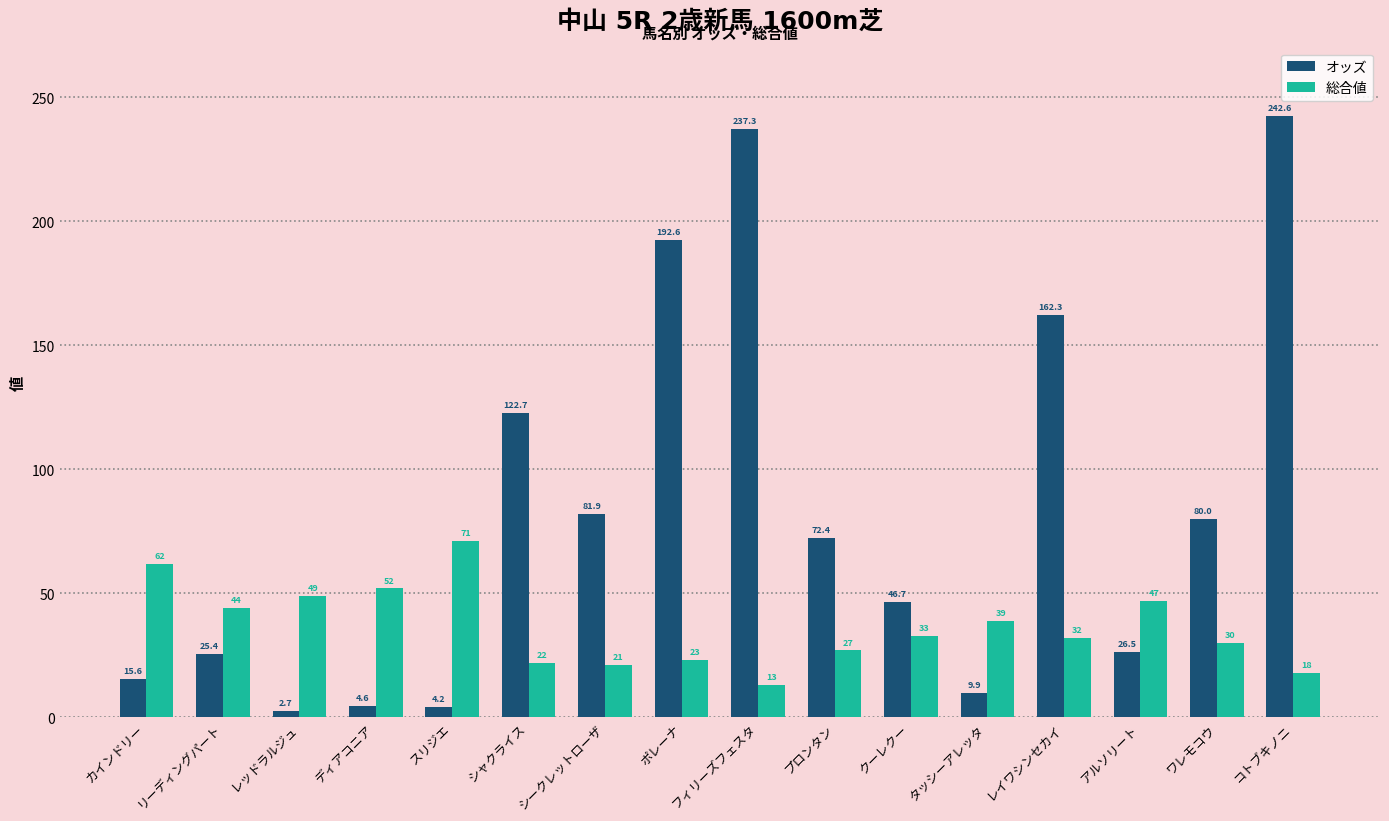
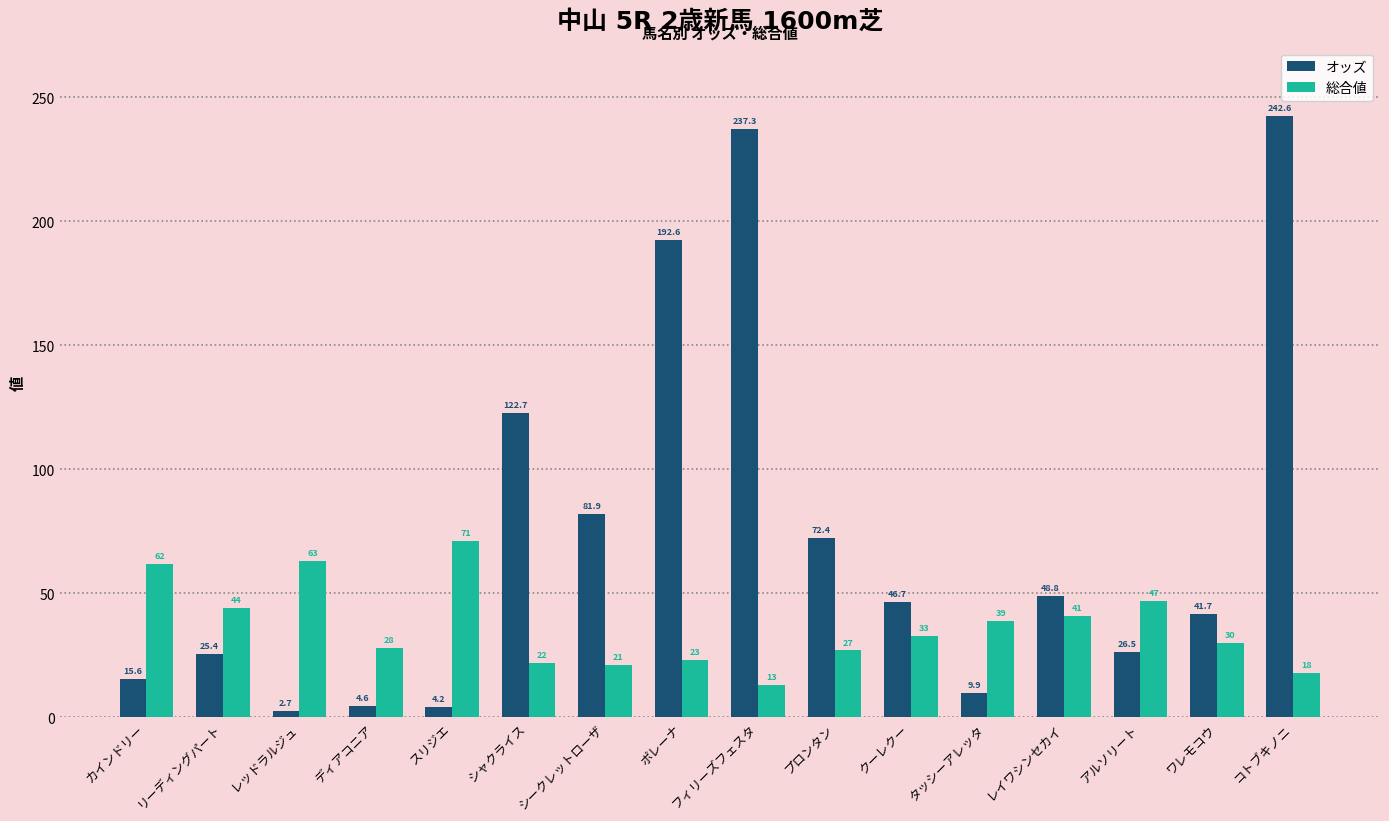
  {
    "オッズ": {
      "カインドリー": 15.6,
      "リーディングパート": 25.4,
      "レッドラルジュ": 2.7,
      "ディアコニア": 4.6,
      "スリジエ": 4.2,
      "シャクライス": 122.7,
      "シークレットローザ": 81.9,
      "ポレーナ": 192.6,
      "フィリーズフェスタ": 237.3,
      "プロンタン": 72.4,
      "クーレクー": 46.7,
      "タッシーアレッタ": 9.9,
-     "レイワシンセカイ": 162.3,
+     "レイワシンセカイ": 48.8,
      "アルソリート": 26.5,
-     "ワレモコウ": 80.0,
+     "ワレモコウ": 41.7,
      "コトブキノニ": 242.6
    },
    "総合値": {
      "カインドリー": 62,
      "リーディングパート": 44,
-     "レッドラルジュ": 49,
-     "ディアコニア": 52,
+     "レッドラルジュ": 63,
+     "ディアコニア": 28,
      "スリジエ": 71,
      "シャクライス": 22,
      "シークレットローザ": 21,
      "ポレーナ": 23,
      "フィリーズフェスタ": 13,
      "プロンタン": 27,
      "クーレクー": 33,
      "タッシーアレッタ": 39,
-     "レイワシンセカイ": 32,
+     "レイワシンセカイ": 41,
      "アルソリート": 47,
      "ワレモコウ": 30,
      "コトブキノニ": 18
    }
  }
